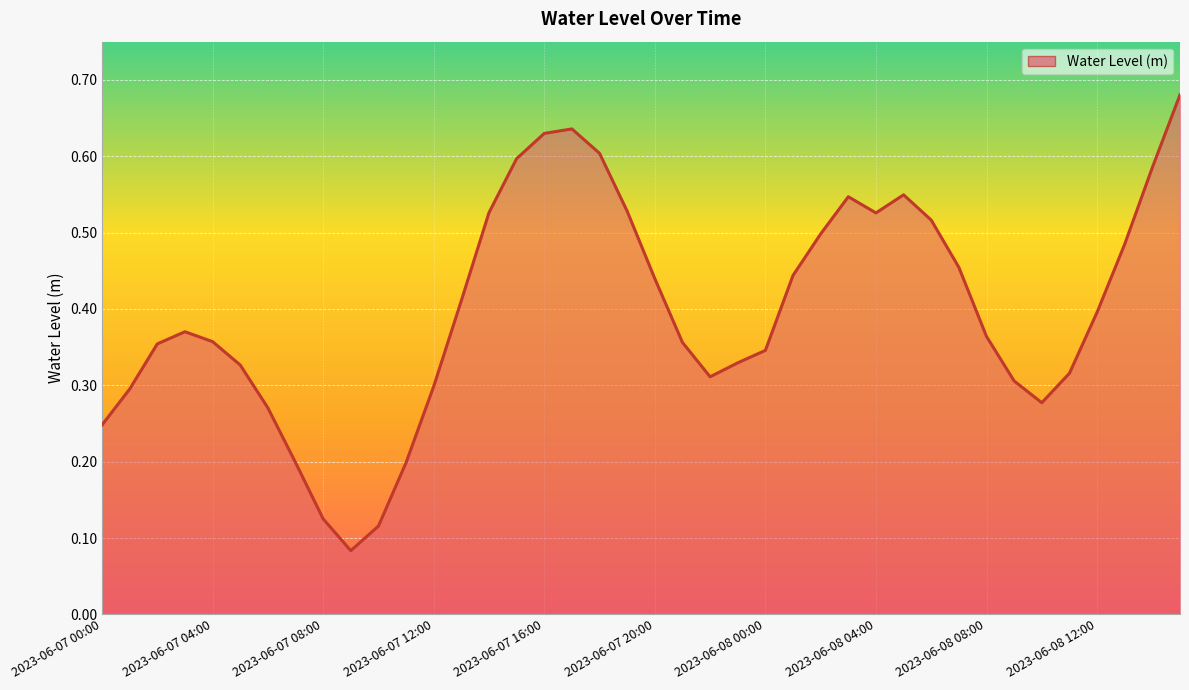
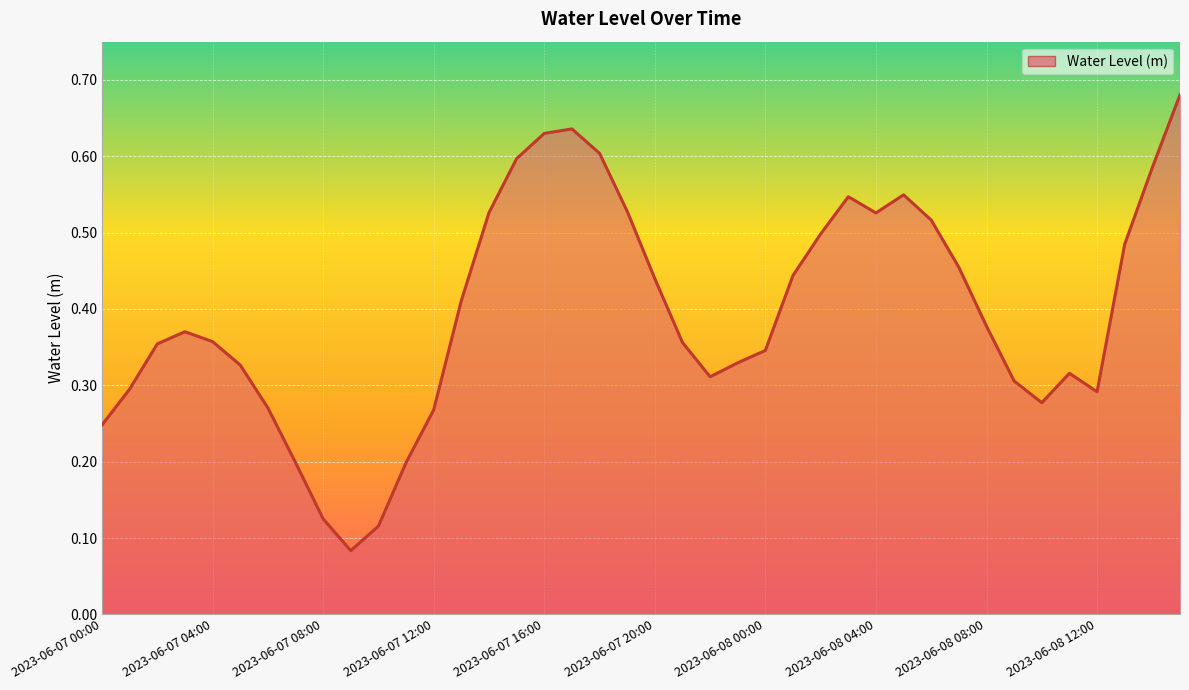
  {
    "2023-06-07 00:00": 0.25,
    "2023-06-07 04:00": 0.36,
    "2023-06-07 08:00": 0.13,
-   "2023-06-07 12:00": 0.30,
+   "2023-06-07 12:00": 0.27,
    "2023-06-07 16:00": 0.63,
    "2023-06-07 20:00": 0.44,
    "2023-06-08 00:00": 0.35,
    "2023-06-08 04:00": 0.53,
-   "2023-06-08 08:00": 0.36,
-   "2023-06-08 12:00": 0.40
+   "2023-06-08 08:00": 0.38,
+   "2023-06-08 12:00": 0.29
  }
